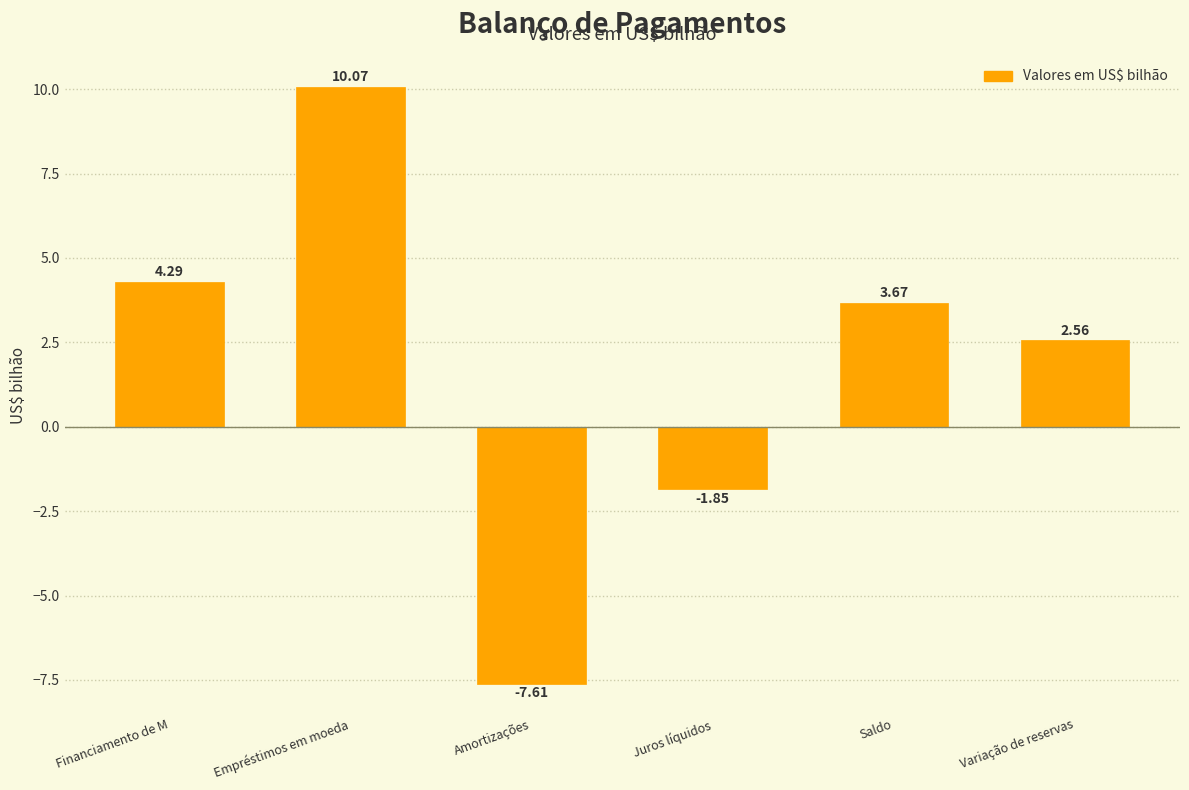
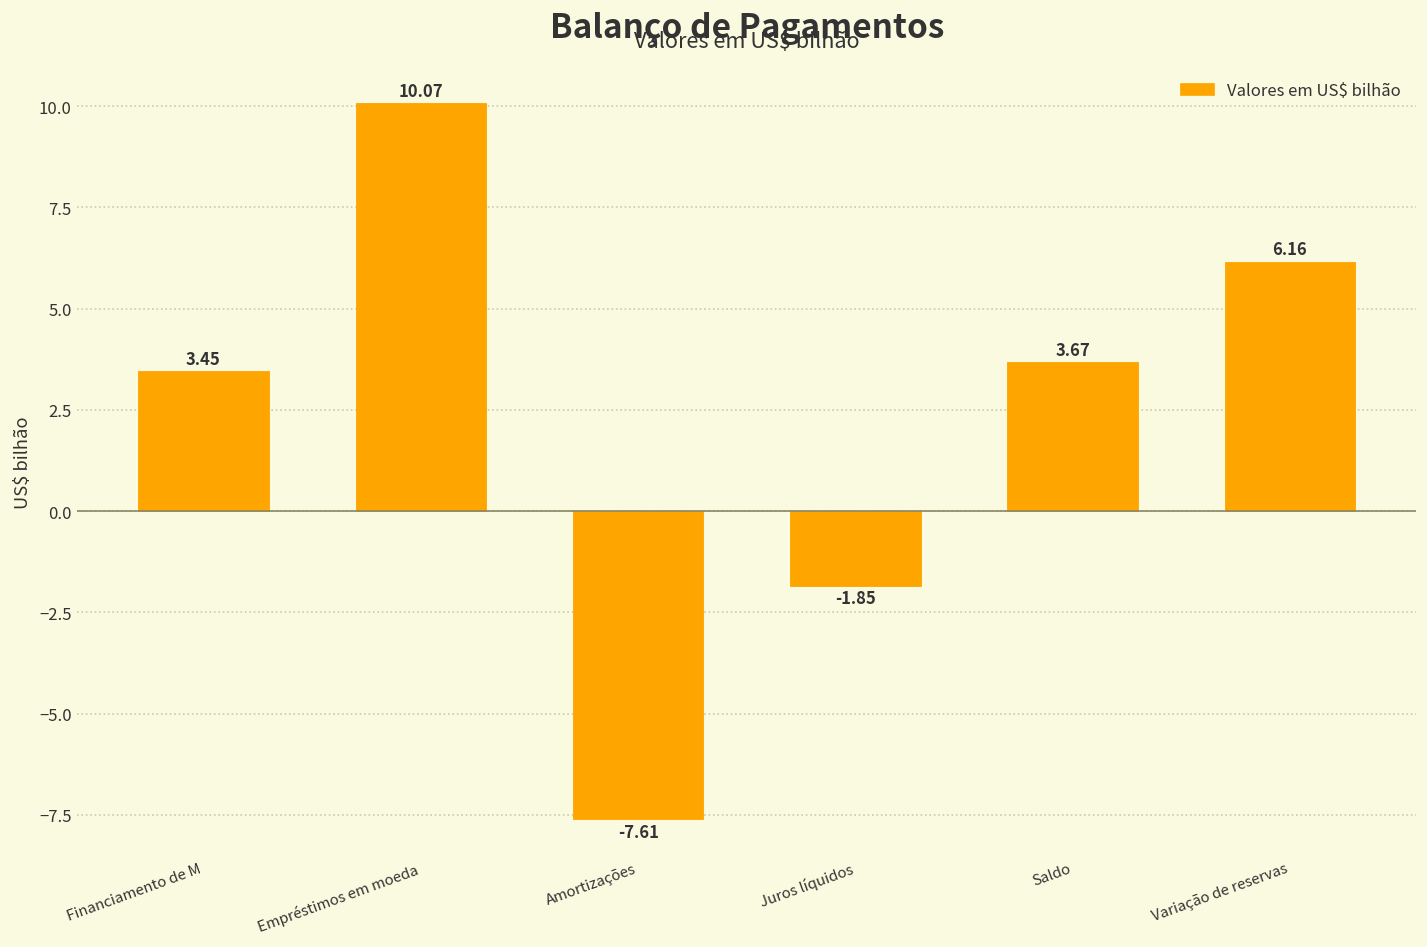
  {
-   "Financiamento de M": 4.29,
+   "Financiamento de M": 3.45,
    "Empréstimos em moeda": 10.07,
    "Amortizações": -7.61,
    "Juros líquidos": -1.85,
    "Saldo": 3.67,
-   "Variação de reservas": 2.56
+   "Variação de reservas": 6.16
  }
